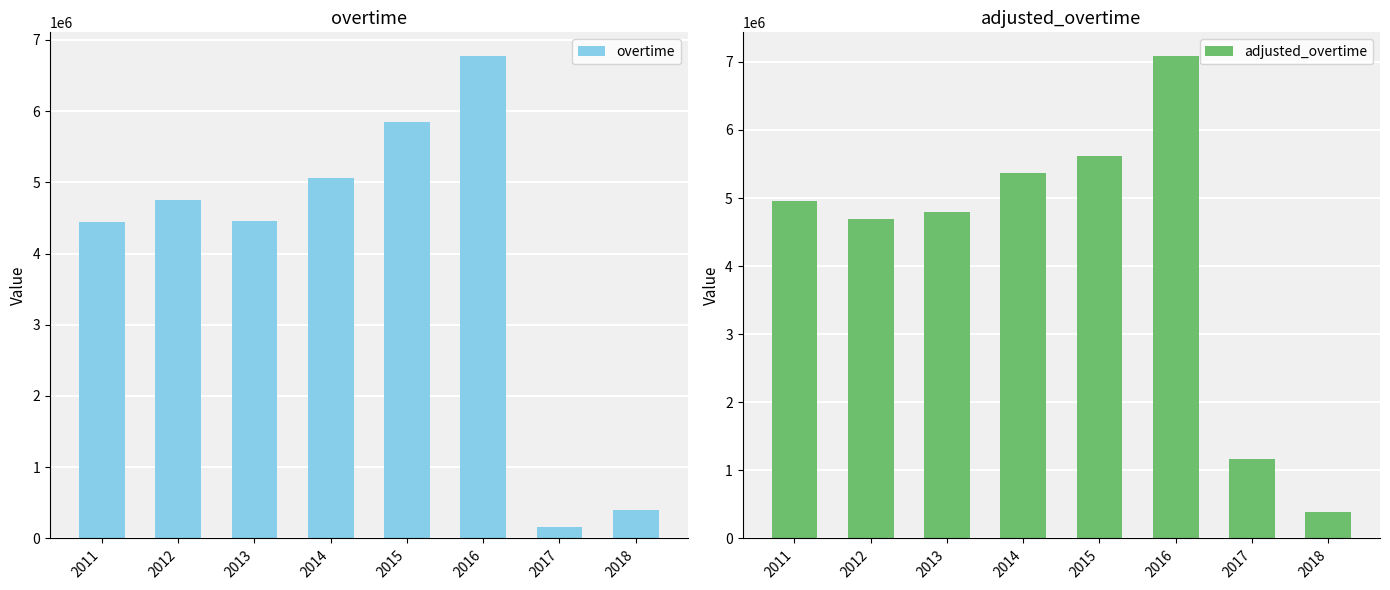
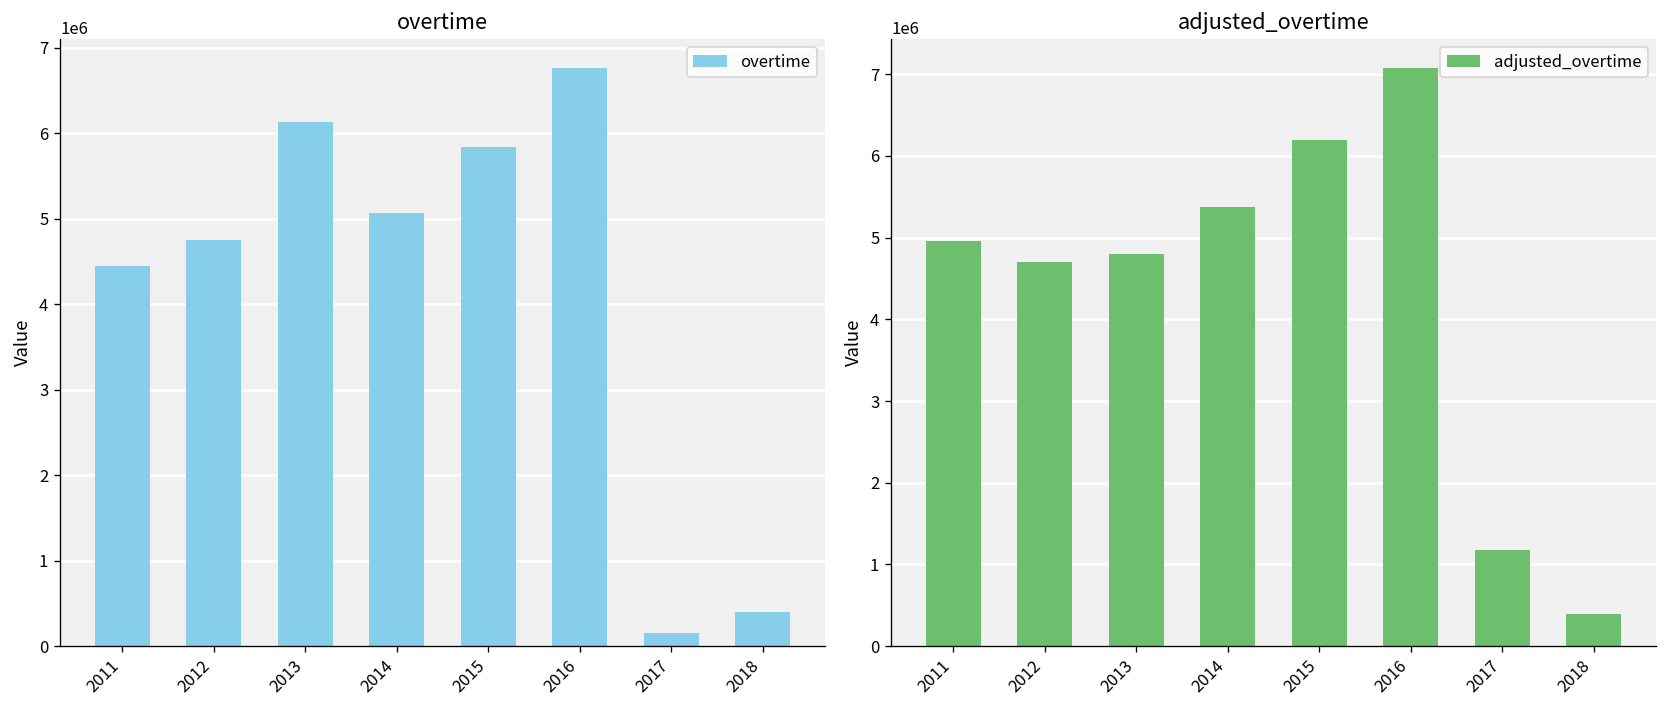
  {
    "overtime": {
      "2011": 4400000,
      "2012": 4800000,
-     "2013": 4500000,
+     "2013": 6100000,
      "2014": 5100000,
      "2015": 5800000,
      "2016": 6800000,
      "2017": 200000,
      "2018": 400000
    },
    "adjusted_overtime": {
      "2011": 5000000,
      "2012": 4700000,
      "2013": 4800000,
      "2014": 5400000,
-     "2015": 5600000,
+     "2015": 6200000,
      "2016": 7100000,
      "2017": 1200000,
      "2018": 400000
    }
  }
